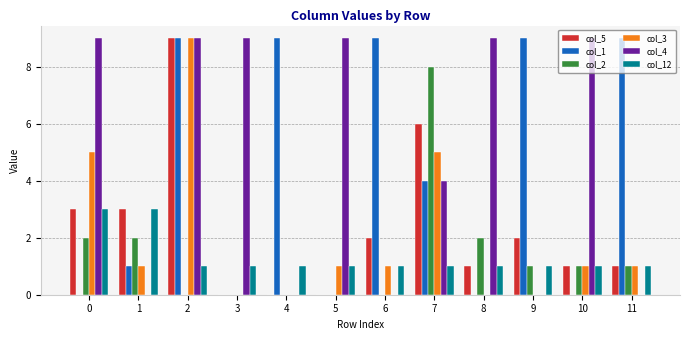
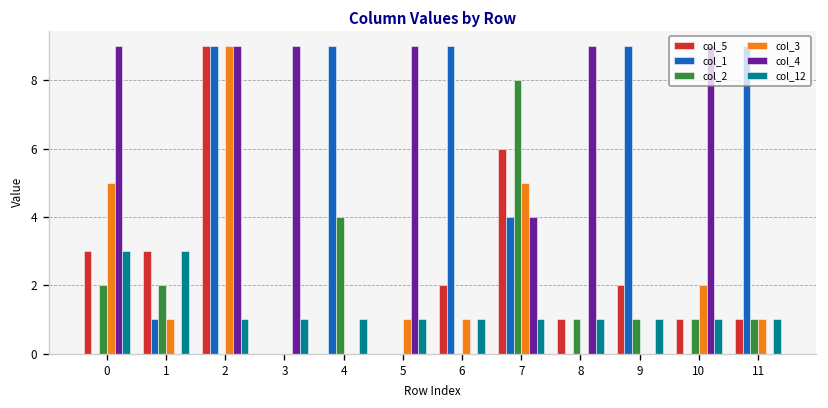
  {
    "col_5": {
      "0": 3,
      "1": 3,
      "2": 9,
      "3": 0,
      "4": 0,
      "5": 0,
      "6": 2,
      "7": 6,
      "8": 1,
      "9": 2,
      "10": 1,
      "11": 1
    },
    "col_1": {
      "0": 0,
      "1": 1,
      "2": 9,
      "3": 0,
      "4": 9,
      "5": 0,
      "6": 9,
      "7": 4,
      "8": 0,
      "9": 9,
      "10": 0
    },
    "col_2": {
      "0": 2,
      "1": 2,
      "2": 0,
      "3": 0,
-     "4": 0,
+     "4": 4,
      "5": 0,
      "6": 0,
      "7": 8,
-     "8": 2,
+     "8": 1,
      "9": 1,
      "10": 1,
      "11": 1
    },
    "col_3": {
      "0": 5,
      "1": 1,
      "2": 9,
      "3": 0,
      "4": 0,
      "5": 1,
      "6": 1,
      "7": 5,
      "8": 0,
      "9": 0,
-     "10": 1,
+     "10": 2,
      "11": 1
    },
    "col_4": {
      "0": 9,
      "1": 0,
      "2": 9,
      "3": 9,
      "4": 0,
      "5": 9,
      "6": 0,
      "7": 4,
      "8": 9,
      "9": 0,
      "11": 0
    },
    "col_12": {
      "0": 3,
      "1": 3,
      "2": 1,
      "3": 1,
      "4": 1,
      "5": 1,
      "6": 1,
      "7": 1,
      "8": 1,
      "9": 1,
      "10": 1,
      "11": 1
    }
  }
